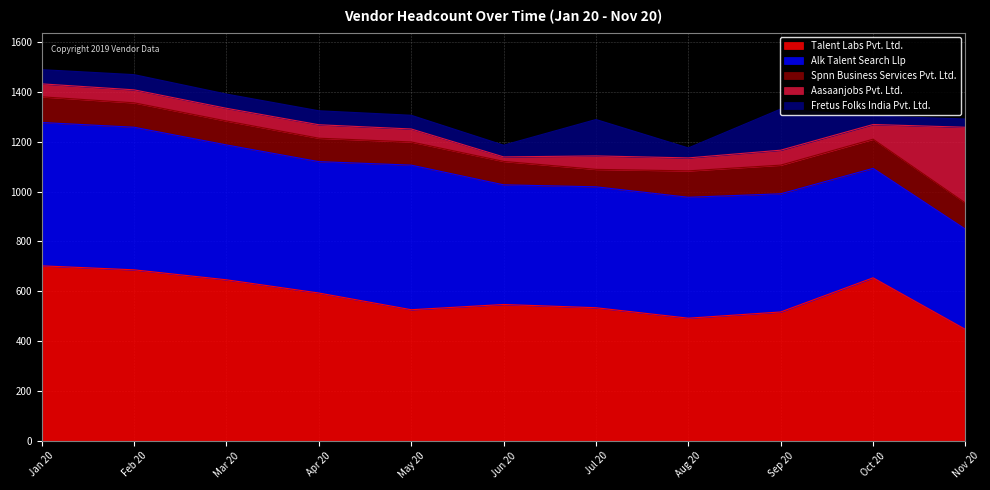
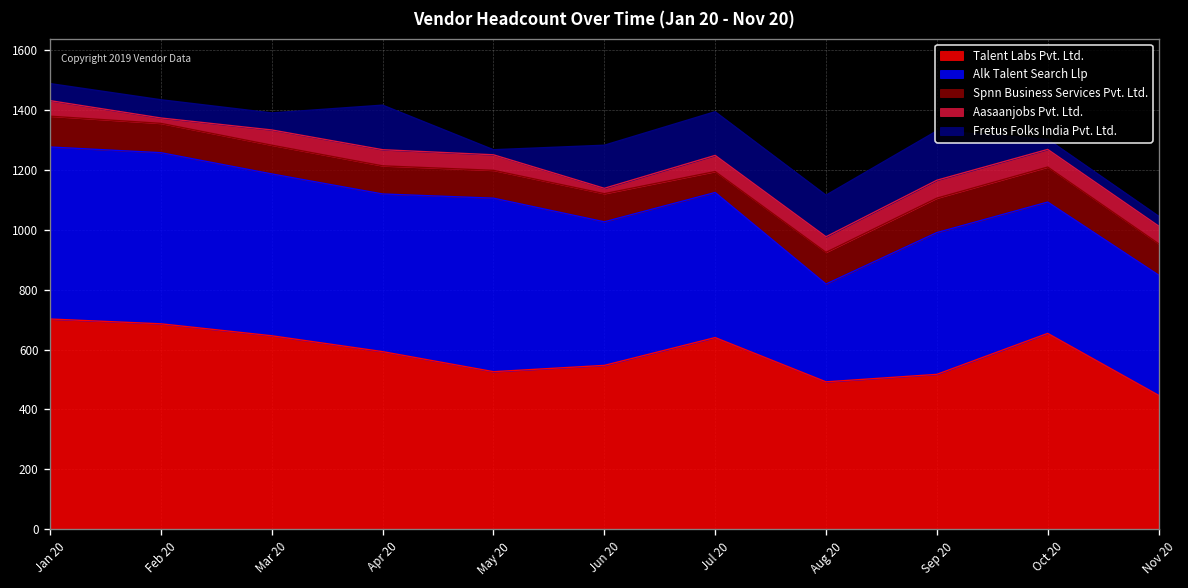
  {
    "Talent Labs Pvt. Ltd.": {
      "Jan 20": 700,
      "Feb 20": 690,
      "Mar 20": 650,
      "Apr 20": 590,
      "May 20": 530,
      "Jun 20": 550,
-     "Jul 20": 530,
+     "Jul 20": 640,
      "Aug 20": 490,
      "Sep 20": 520,
      "Oct 20": 650,
      "Nov 20": 450
    },
    "Alk Talent Search Llp": {
      "Jan 20": 580,
      "Feb 20": 570,
      "Mar 20": 540,
      "Apr 20": 530,
      "May 20": 580,
      "Jun 20": 480,
      "Jul 20": 490,
-     "Aug 20": 490,
+     "Aug 20": 330,
      "Sep 20": 470,
      "Oct 20": 440,
      "Nov 20": 400
    },
    "Spnn Business Services Pvt. Ltd.": {
      "Jan 20": 100,
      "Feb 20": 100,
      "Mar 20": 100,
      "Apr 20": 90,
      "May 20": 90,
      "Jun 20": 90,
      "Jul 20": 70,
      "Aug 20": 110,
      "Sep 20": 120,
      "Oct 20": 120,
      "Nov 20": 110
    },
    "Aasaanjobs Pvt. Ltd.": {
      "Jan 20": 50,
-     "Feb 20": 50,
+     "Feb 20": 20,
      "Mar 20": 50,
      "Apr 20": 50,
      "May 20": 50,
      "Jun 20": 20,
      "Jul 20": 50,
      "Aug 20": 50,
      "Sep 20": 60,
      "Oct 20": 60,
-     "Nov 20": 300
+     "Nov 20": 60
    },
    "Fretus Folks India Pvt. Ltd.": {
      "Feb 20": 60,
      "Mar 20": 60,
-     "Apr 20": 60,
-     "May 20": 60,
-     "Jun 20": 50,
+     "Apr 20": 150,
+     "May 20": 20,
+     "Jun 20": 140,
      "Jul 20": 150,
-     "Aug 20": 40,
+     "Aug 20": 140,
      "Oct 20": 30,
      "Nov 20": 30
    }
  }
